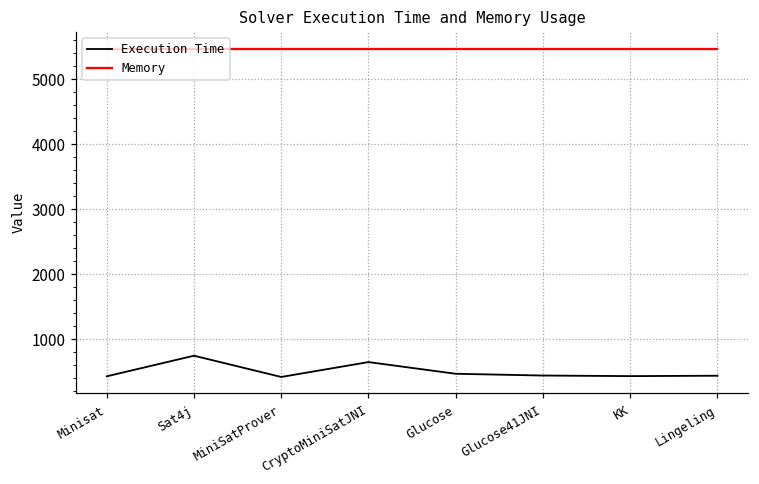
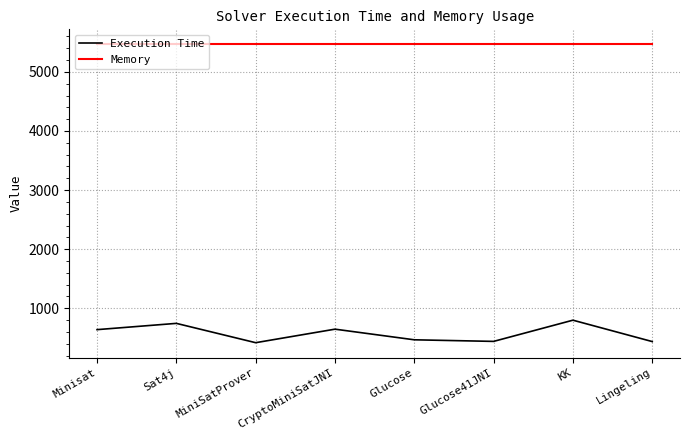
  {
    "Execution Time": {
-     "Minisat": 400,
+     "Minisat": 600,
      "Sat4j": 700,
      "MiniSatProver": 400,
      "CryptoMiniSatJNI": 600,
      "Glucose": 500,
      "Glucose41JNI": 400,
-     "KK": 400,
+     "KK": 800,
      "Lingeling": 400
    },
    "Memory": {
      "MiniSatProver": 5500,
      "CryptoMiniSatJNI": 5500,
      "Glucose": 5500,
      "Glucose41JNI": 5500,
      "KK": 5500,
      "Lingeling": 5500
    }
  }
